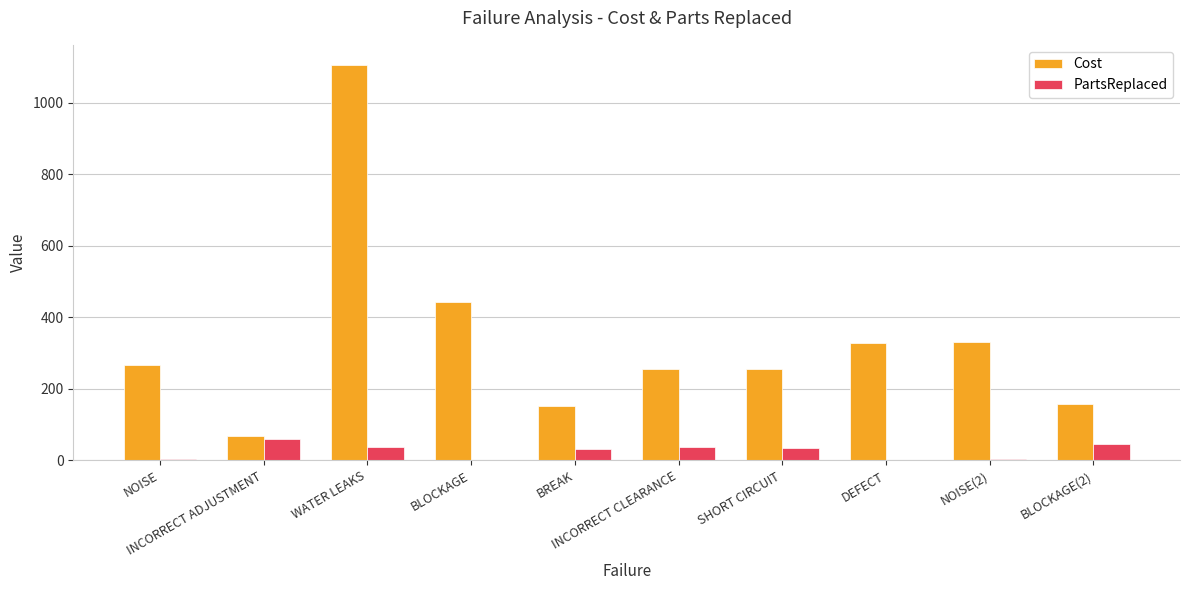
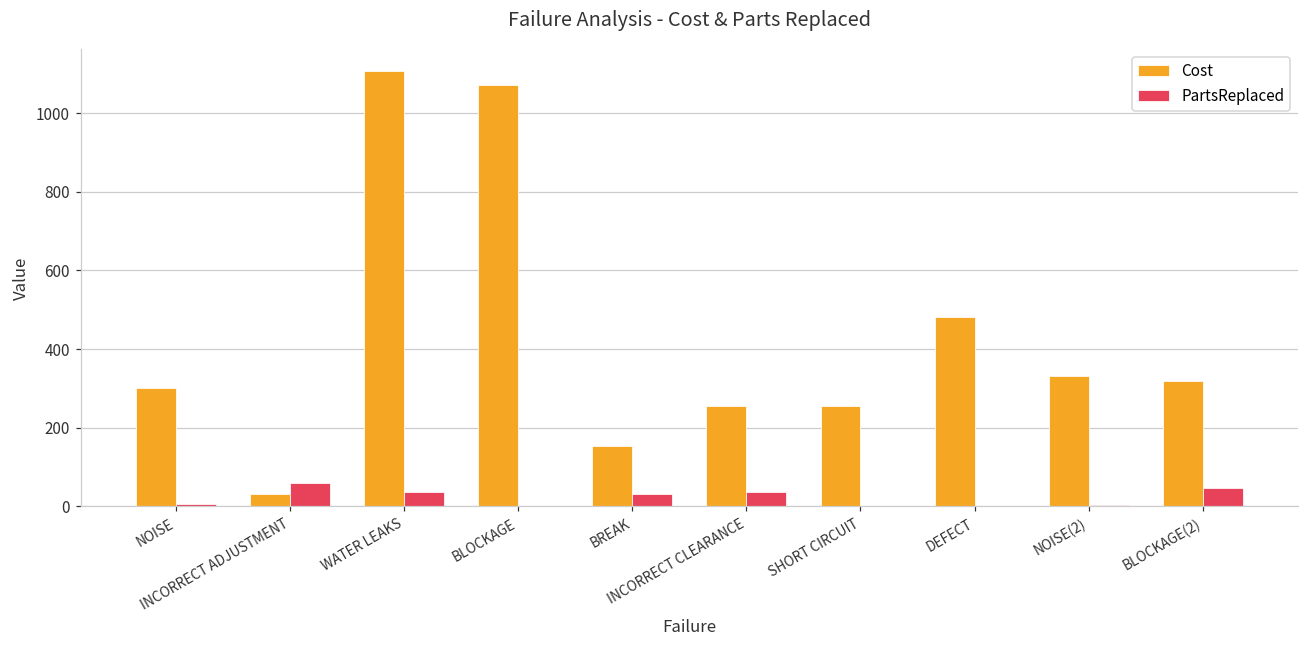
  {
    "Cost": {
-     "NOISE": 270,
-     "INCORRECT ADJUSTMENT": 70,
+     "NOISE": 300,
+     "INCORRECT ADJUSTMENT": 30,
      "WATER LEAKS": 1110,
-     "BLOCKAGE": 440,
+     "BLOCKAGE": 1070,
      "BREAK": 150,
      "INCORRECT CLEARANCE": 260,
      "SHORT CIRCUIT": 260,
-     "DEFECT": 330,
+     "DEFECT": 480,
      "NOISE(2)": 330,
-     "BLOCKAGE(2)": 160
+     "BLOCKAGE(2)": 320
    },
    "PartsReplaced": {
      "INCORRECT ADJUSTMENT": 60,
      "WATER LEAKS": 40,
      "BREAK": 30,
      "INCORRECT CLEARANCE": 40,
-     "SHORT CIRCUIT": 30,
+     "SHORT CIRCUIT": 0,
      "BLOCKAGE(2)": 50
    }
  }
